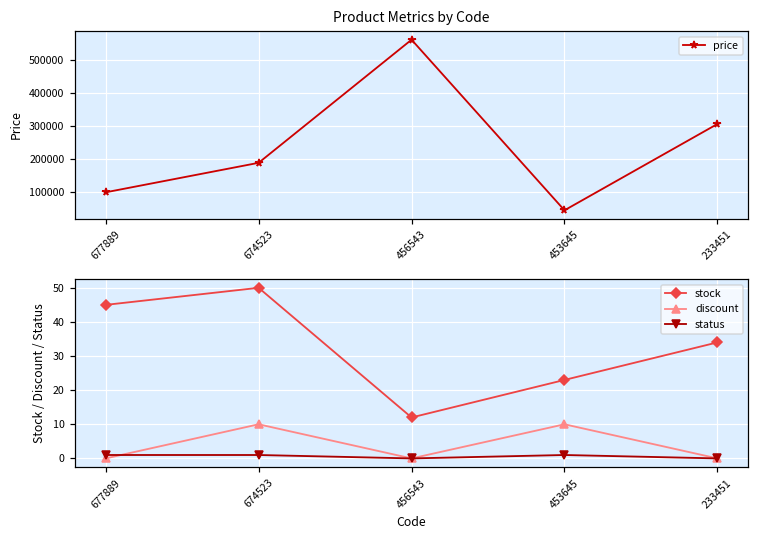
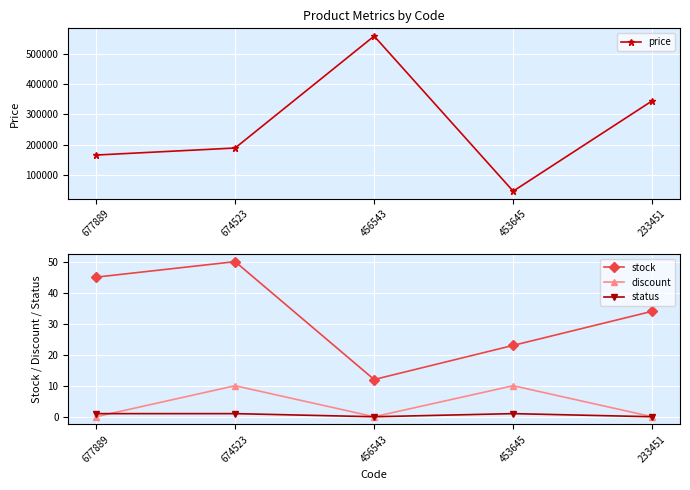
  {
    "Product Metrics by Code": {
-     "677889": 100000,
+     "677889": 170000,
      "674523": 190000,
      "456543": 560000,
      "453645": 50000,
-     "233451": 310000
+     "233451": 350000
    }
  }
